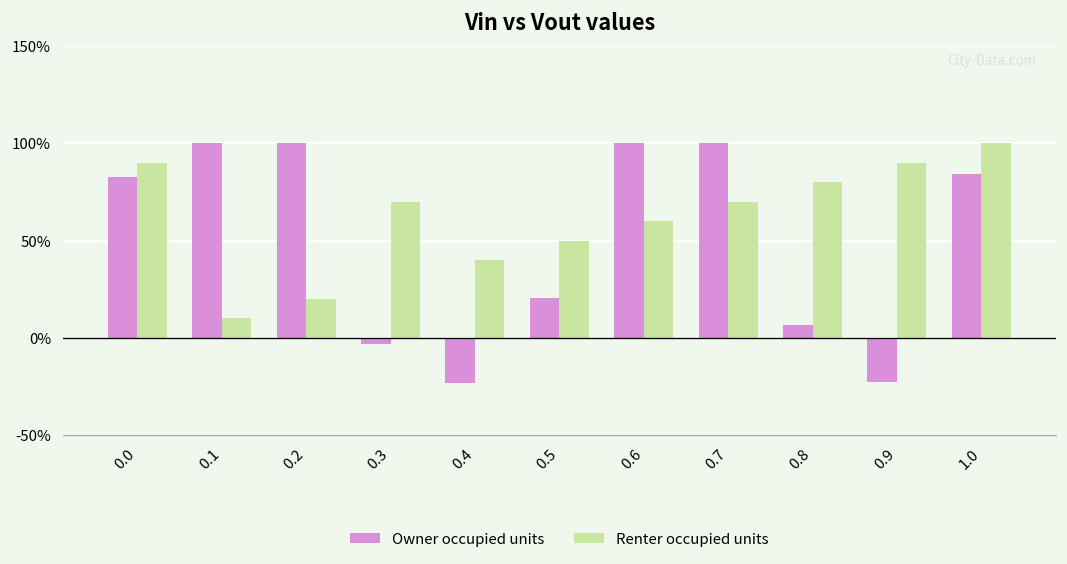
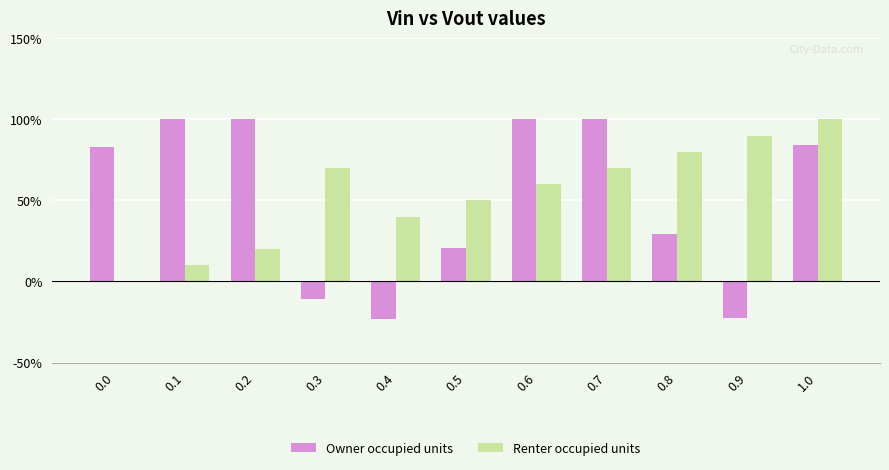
  {
    "Owner occupied units": {
      "0.0": "83%",
      "0.1": "100%",
      "0.2": "100%",
-     "0.3": "-3%",
+     "0.3": "-11%",
      "0.4": "-23%",
      "0.5": "21%",
      "0.6": "100%",
      "0.7": "100%",
-     "0.8": "7%",
+     "0.8": "29%",
      "0.9": "-23%",
      "1.0": "84%"
    },
    "Renter occupied units": {
-     "0.0": "90%",
+     "0.0": "0%",
      "0.1": "10%",
      "0.2": "20%",
      "0.3": "70%",
      "0.4": "40%",
      "0.5": "50%",
      "0.6": "60%",
      "0.7": "70%",
      "0.8": "80%",
      "0.9": "90%",
      "1.0": "100%"
    }
  }
